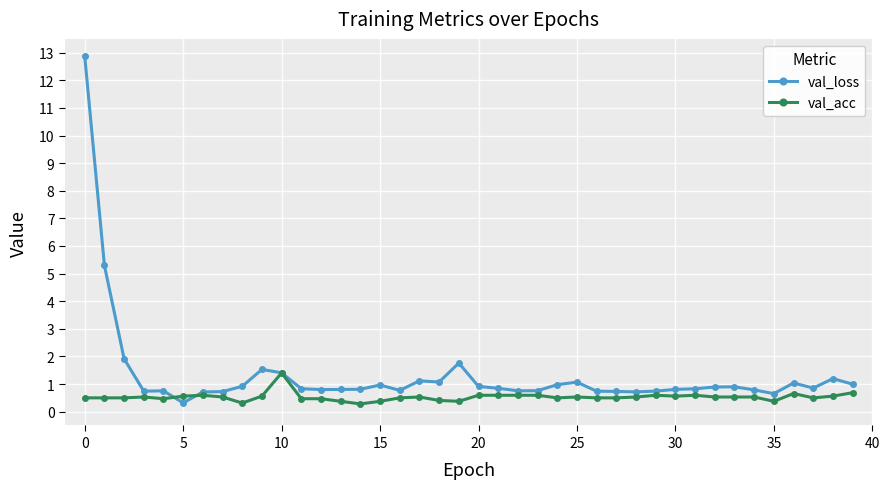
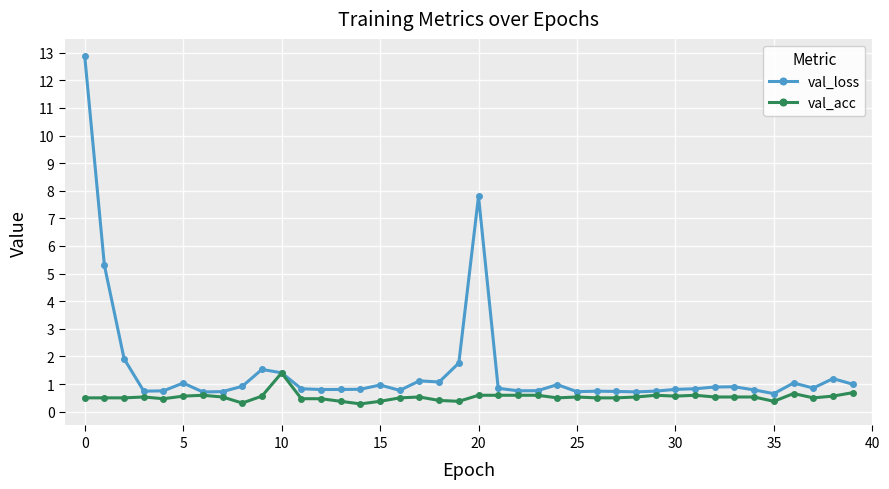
  {
    "val_loss": {
      "0": 12.9,
-     "5": 0.3,
+     "5": 1.0,
      "15": 1.0,
-     "20": 0.9,
-     "25": 1.1,
+     "20": 7.8,
+     "25": 0.7,
      "30": 0.8,
      "35": 0.7
    },
    "val_acc": {
      "0": 0.5,
      "5": 0.6,
      "15": 0.4,
      "20": 0.6,
      "25": 0.5,
      "30": 0.6,
      "35": 0.4
    }
  }
